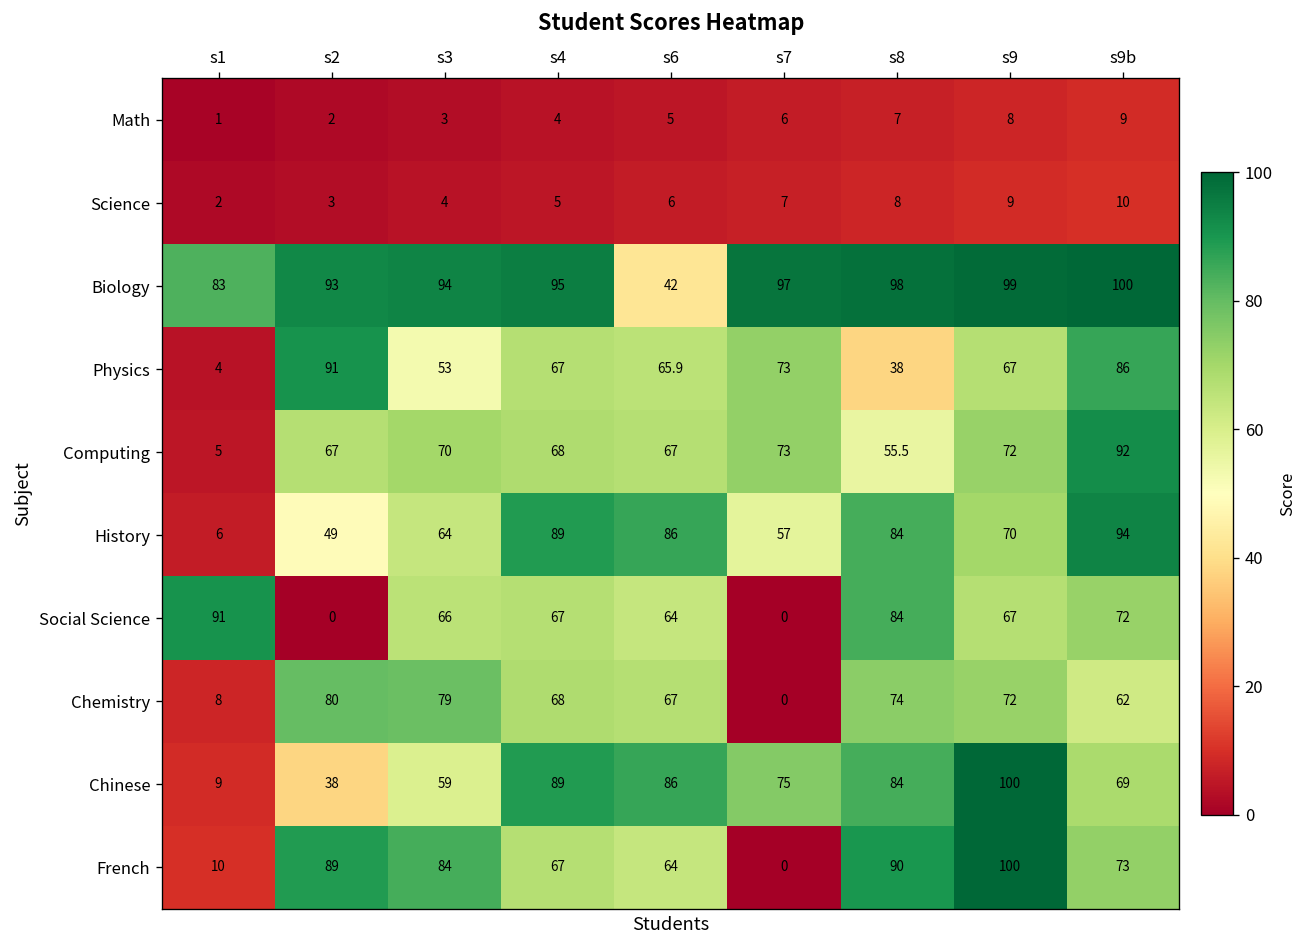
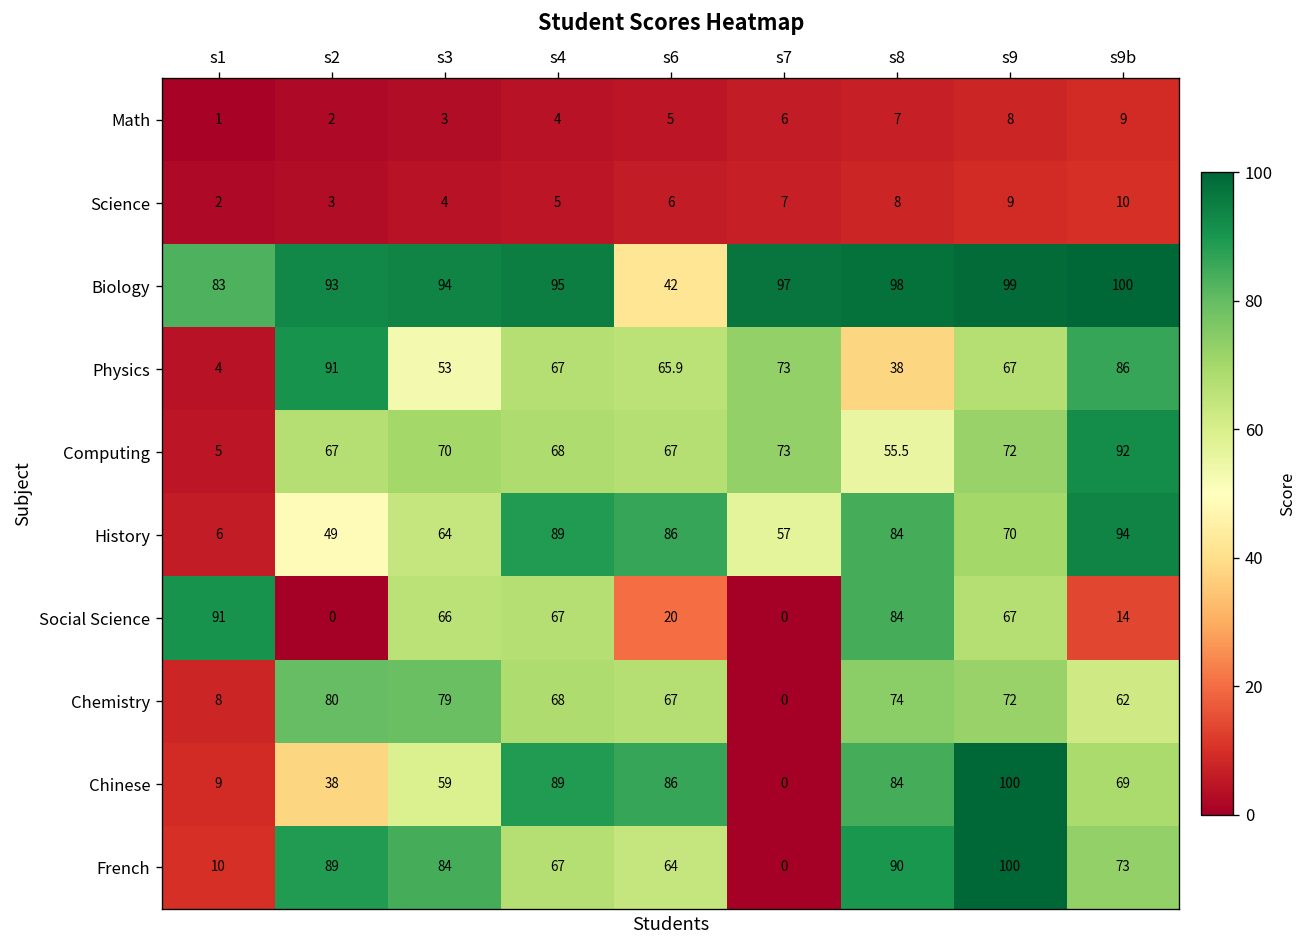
  {
    "Math": {
      "s1": 1,
      "s2": 2,
      "s3": 3,
      "s4": 4,
      "s6": 5,
      "s7": 6,
      "s8": 7,
      "s9": 8,
      "s9b": 9
    },
    "Science": {
      "s1": 2,
      "s2": 3,
      "s3": 4,
      "s4": 5,
      "s6": 6,
      "s7": 7,
      "s8": 8,
      "s9": 9,
      "s9b": 10
    },
    "Biology": {
      "s1": 83,
      "s2": 93,
      "s3": 94,
      "s4": 95,
      "s6": 42,
      "s7": 97,
      "s8": 98,
      "s9": 99,
      "s9b": 100
    },
    "Physics": {
      "s1": 4,
      "s2": 91,
      "s3": 53,
      "s4": 67,
      "s6": 65.9,
      "s7": 73,
      "s8": 38,
      "s9": 67,
      "s9b": 86
    },
    "Computing": {
      "s1": 5,
      "s2": 67,
      "s3": 70,
      "s4": 68,
      "s6": 67,
      "s7": 73,
      "s8": 55.5,
      "s9": 72,
      "s9b": 92
    },
    "History": {
      "s1": 6,
      "s2": 49,
      "s3": 64,
      "s4": 89,
      "s6": 86,
      "s7": 57,
      "s8": 84,
      "s9": 70,
      "s9b": 94
    },
    "Social Science": {
      "s1": 91,
      "s2": 0,
      "s3": 66,
      "s4": 67,
-     "s6": 64,
+     "s6": 20,
      "s7": 0,
      "s8": 84,
      "s9": 67,
-     "s9b": 72
+     "s9b": 14
    },
    "Chemistry": {
      "s1": 8,
      "s2": 80,
      "s3": 79,
      "s4": 68,
      "s6": 67,
      "s7": 0,
      "s8": 74,
      "s9": 72,
      "s9b": 62
    },
    "Chinese": {
      "s1": 9,
      "s2": 38,
      "s3": 59,
      "s4": 89,
      "s6": 86,
-     "s7": 75,
+     "s7": 0,
      "s8": 84,
      "s9": 100,
      "s9b": 69
    },
    "French": {
      "s1": 10,
      "s2": 89,
      "s3": 84,
      "s4": 67,
      "s6": 64,
      "s7": 0,
      "s8": 90,
      "s9": 100,
      "s9b": 73
    }
  }
